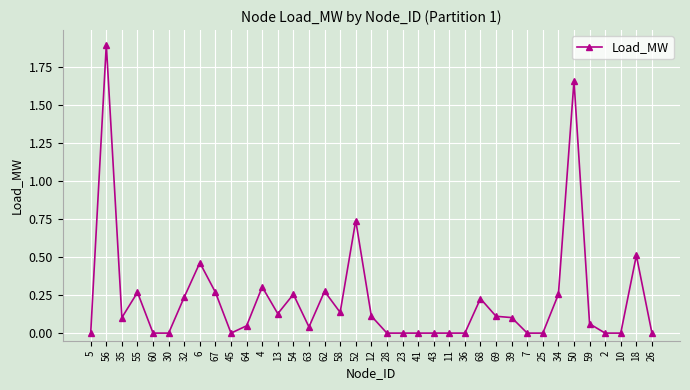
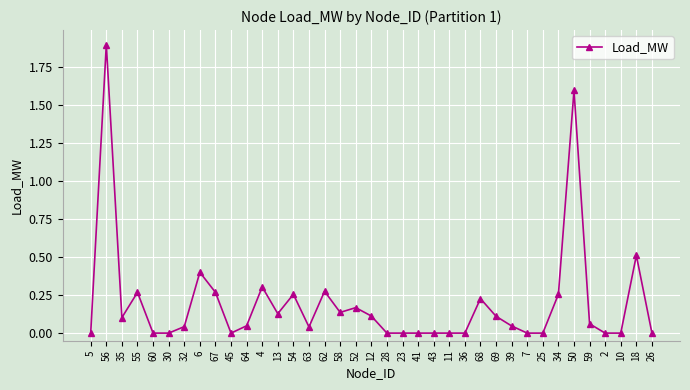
  {
    "5": 0.00,
    "56": 1.90,
    "35": 0.10,
    "55": 0.27,
    "60": 0.00,
    "30": 0.00,
-   "32": 0.24,
-   "6": 0.46,
+   "32": 0.04,
+   "6": 0.40,
    "67": 0.27,
    "45": 0.00,
    "64": 0.05,
    "4": 0.30,
    "13": 0.13,
    "54": 0.26,
    "63": 0.04,
    "62": 0.27,
    "58": 0.14,
-   "52": 0.74,
+   "52": 0.17,
    "12": 0.11,
    "28": 0.00,
    "23": 0.00,
    "41": 0.00,
    "43": 0.00,
    "11": 0.00,
    "36": 0.00,
    "68": 0.23,
    "69": 0.11,
-   "39": 0.10,
+   "39": 0.05,
    "7": 0.00,
    "25": 0.00,
    "34": 0.26,
-   "50": 1.66,
+   "50": 1.59,
    "59": 0.06,
    "2": 0.00,
    "10": 0.00,
    "18": 0.51,
    "26": 0.00
  }
